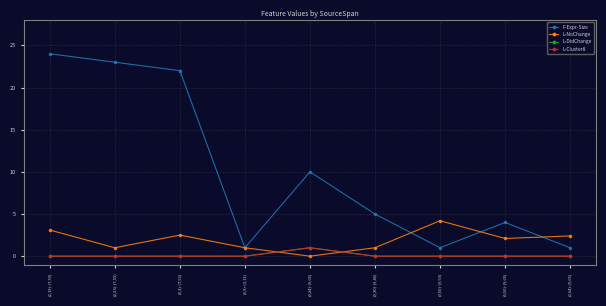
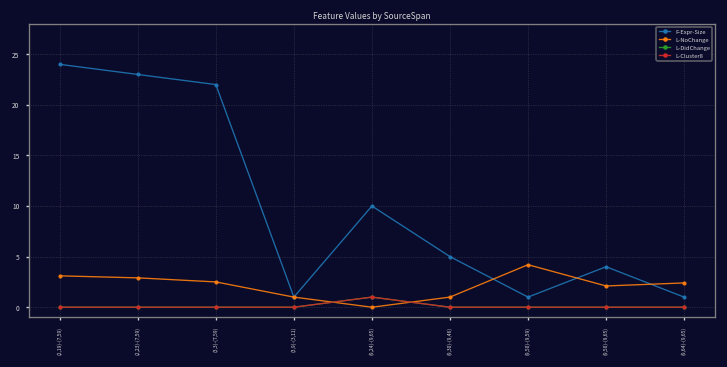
  {
    "F-Expr-Size": {
      "(2,19)-(7,59)": 24,
      "(2,23)-(7,59)": 23,
      "(3,3)-(7,59)": 22,
      "(9,24)-(9,65)": 10,
      "(9,30)-(9,46)": 5,
      "(9,50)-(9,59)": 1,
      "(9,50)-(9,65)": 4,
      "(9,64)-(9,65)": 1
    },
    "L-NoChange": {
      "(2,19)-(7,59)": 3,
-     "(2,23)-(7,59)": 1,
+     "(2,23)-(7,59)": 3,
      "(3,3)-(7,59)": 3,
      "(9,24)-(9,65)": 0,
      "(9,30)-(9,46)": 1,
      "(9,50)-(9,59)": 4,
      "(9,50)-(9,65)": 2,
      "(9,64)-(9,65)": 2
    },
    "L-Cluster8": {
      "(2,19)-(7,59)": 0,
      "(2,23)-(7,59)": 0,
      "(3,3)-(7,59)": 0,
      "(3,9)-(3,11)": 0,
      "(9,24)-(9,65)": 1,
      "(9,30)-(9,46)": 0,
      "(9,50)-(9,59)": 0,
      "(9,50)-(9,65)": 0,
      "(9,64)-(9,65)": 0
    }
  }
